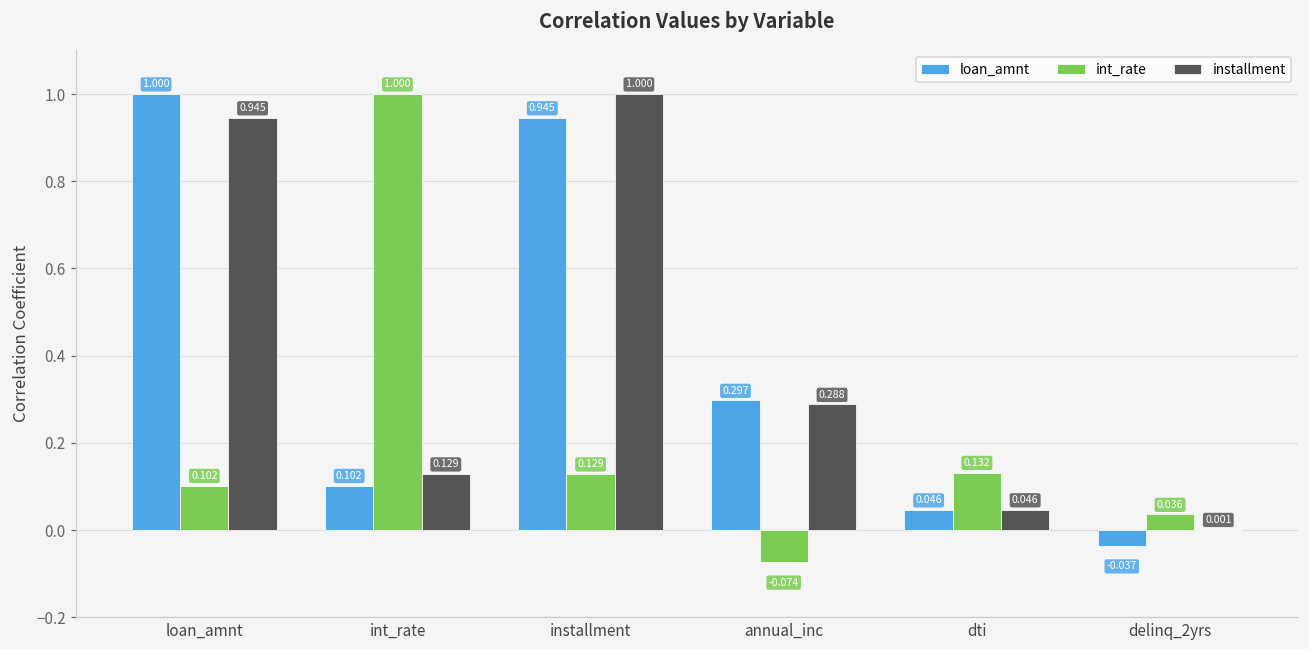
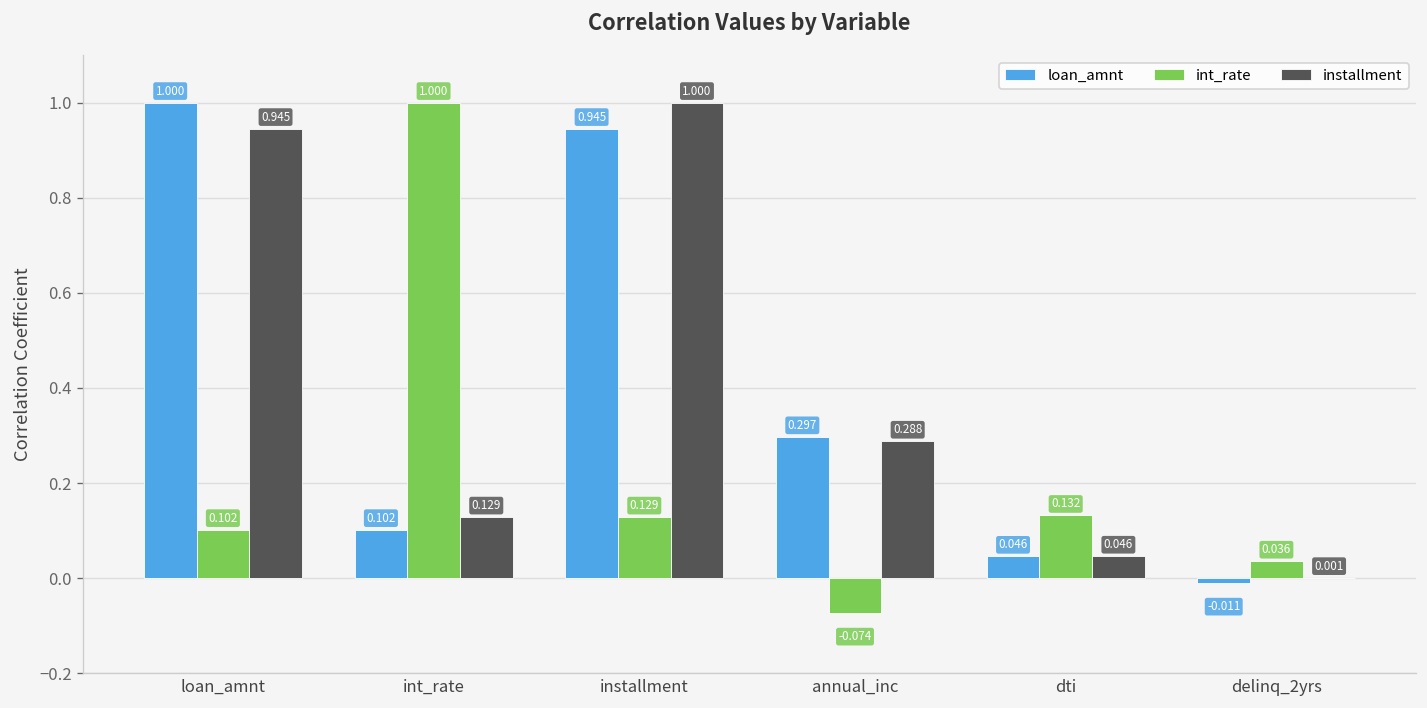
  {
    "loan_amnt": {
-     "delinq_2yrs": -0.037
+     "delinq_2yrs": -0.011
    }
  }
